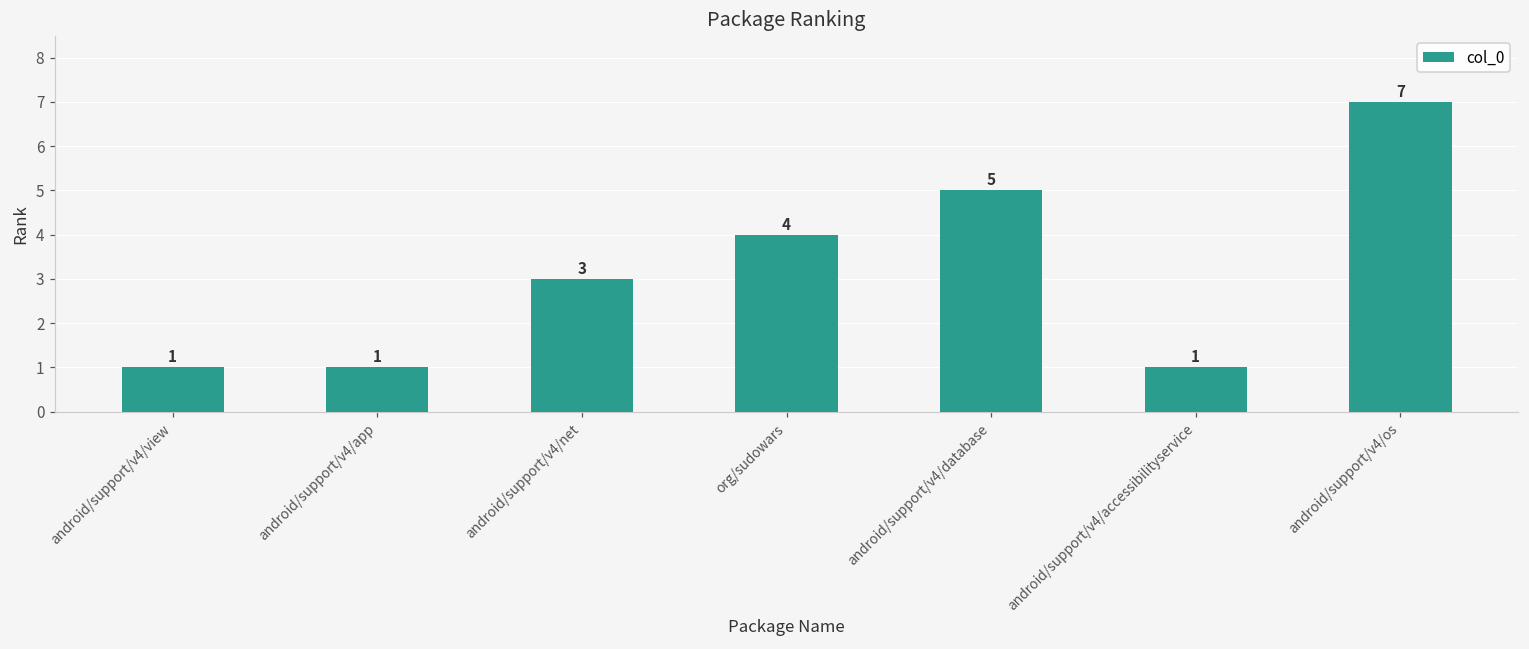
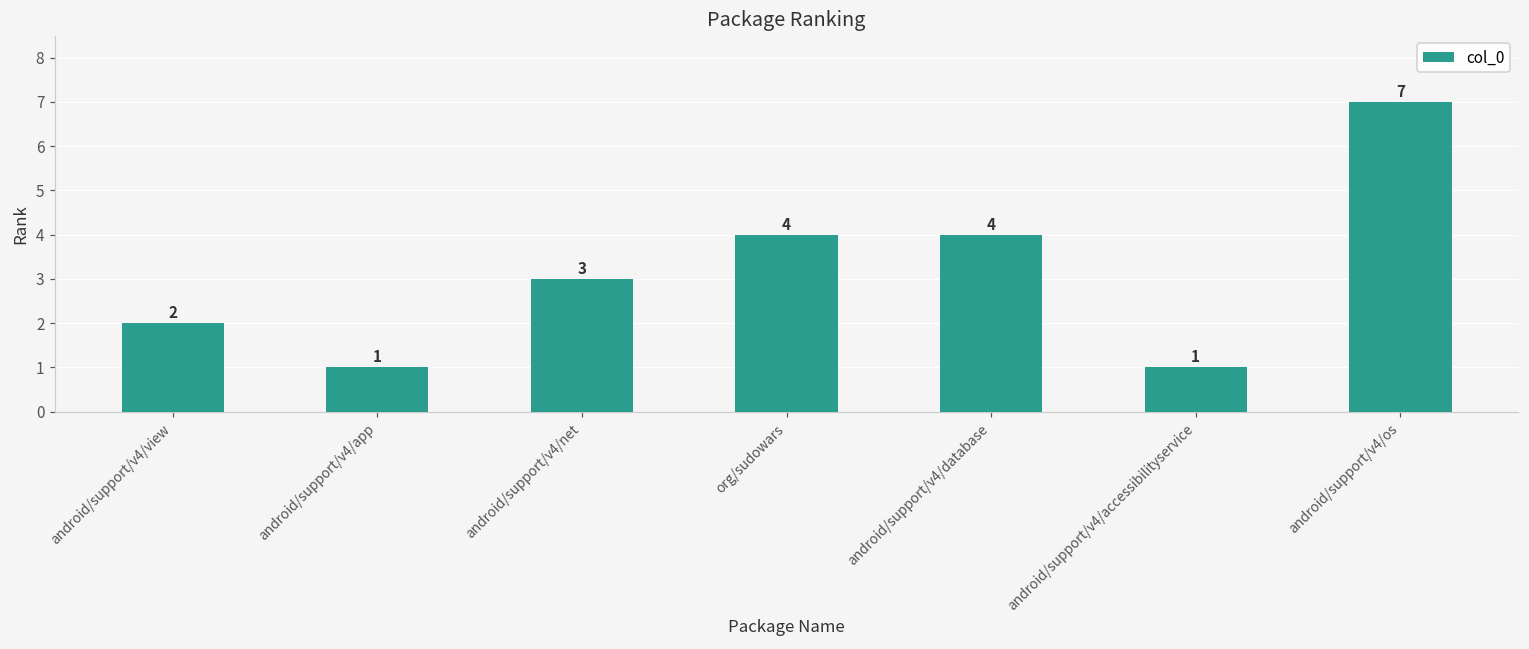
  {
-   "android/support/v4/view": 1,
+   "android/support/v4/view": 2,
    "android/support/v4/app": 1,
    "android/support/v4/net": 3,
    "org/sudowars": 4,
-   "android/support/v4/database": 5,
+   "android/support/v4/database": 4,
    "android/support/v4/accessibilityservice": 1,
    "android/support/v4/os": 7
  }
